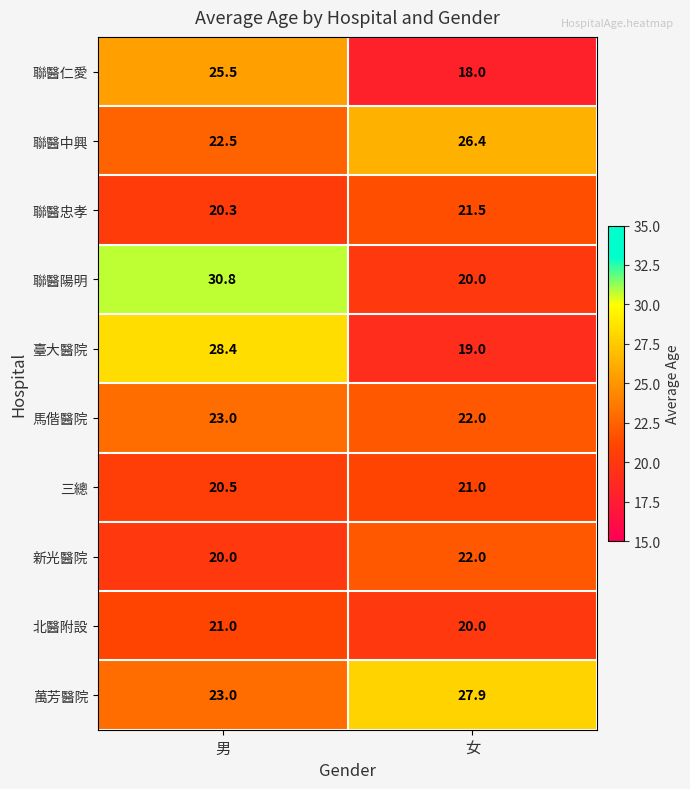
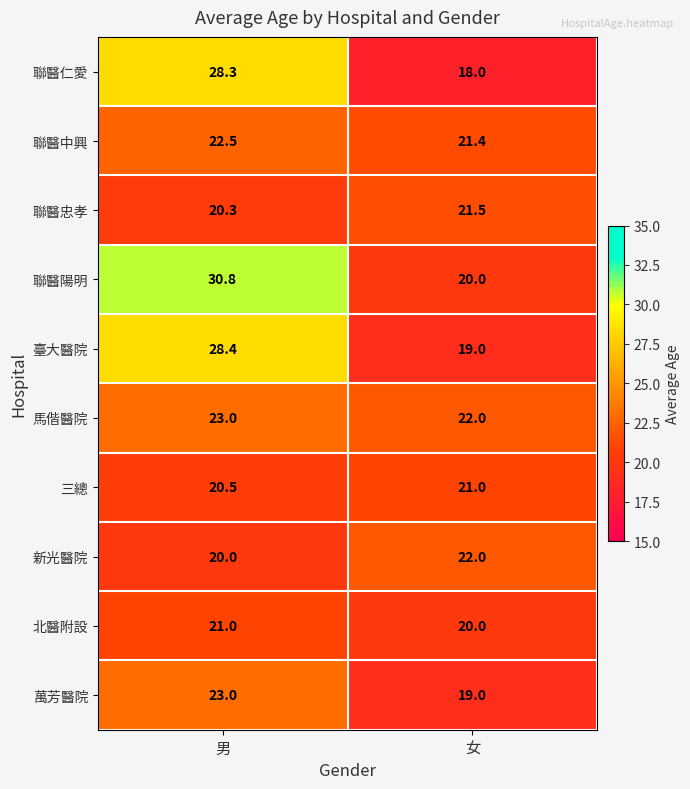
  {
    "聯醫仁愛": {
-     "男": 25.5,
+     "男": 28.3,
      "女": 18.0
    },
    "聯醫中興": {
      "男": 22.5,
-     "女": 26.4
+     "女": 21.4
    },
    "聯醫忠孝": {
      "男": 20.3,
      "女": 21.5
    },
    "聯醫陽明": {
      "男": 30.8,
      "女": 20.0
    },
    "臺大醫院": {
      "男": 28.4,
      "女": 19.0
    },
    "馬偕醫院": {
      "男": 23.0,
      "女": 22.0
    },
    "三總": {
      "男": 20.5,
      "女": 21.0
    },
    "新光醫院": {
      "男": 20.0,
      "女": 22.0
    },
    "北醫附設": {
      "男": 21.0,
      "女": 20.0
    },
    "萬芳醫院": {
      "男": 23.0,
-     "女": 27.9
+     "女": 19.0
    }
  }
